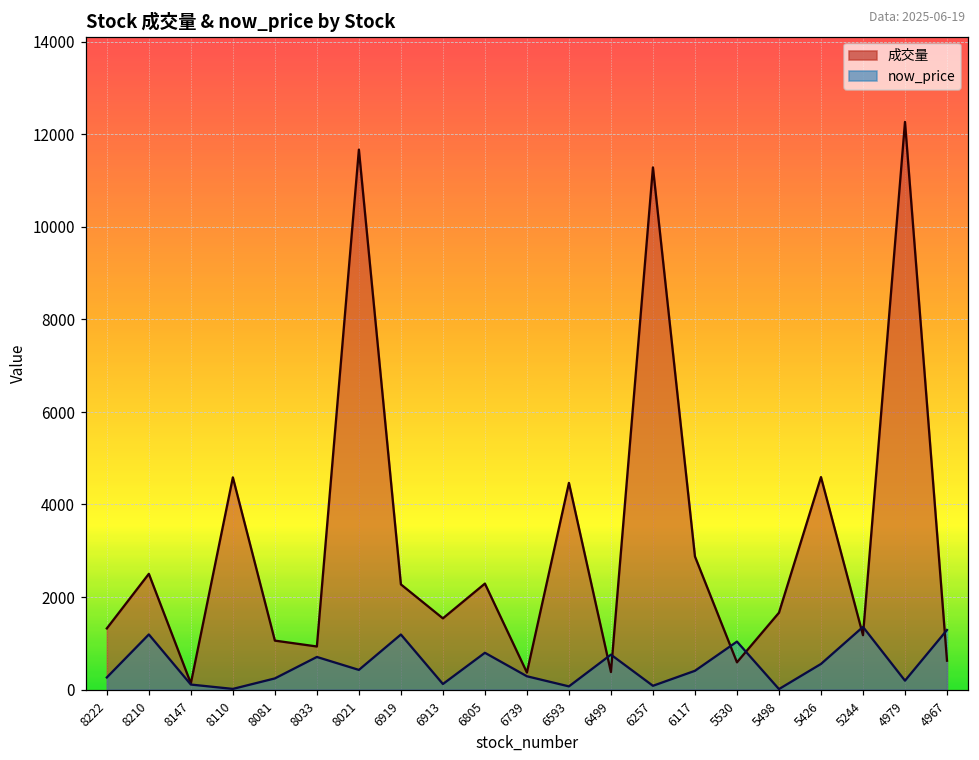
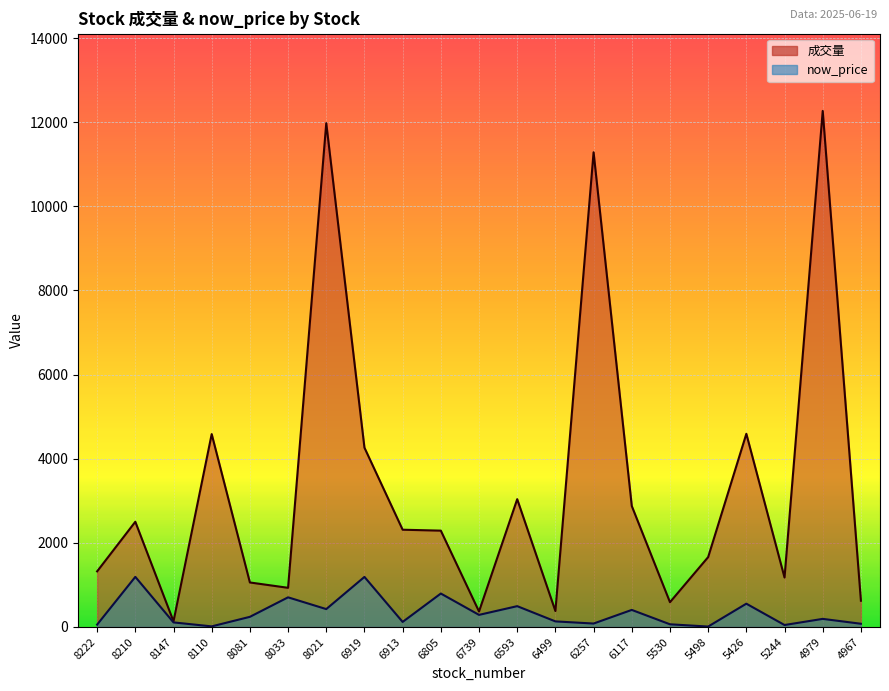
  {
    "成交量": {
      "8222": 1300,
      "8210": 2500,
      "8110": 4600,
      "8081": 1100,
      "8033": 900,
-     "8021": 11700,
-     "6919": 2300,
-     "6913": 1500,
+     "8021": 12000,
+     "6919": 4300,
+     "6913": 2300,
      "6805": 2300,
      "6739": 400,
-     "6593": 4500,
+     "6593": 3000,
      "6499": 400,
      "6257": 11300,
      "6117": 2900,
      "5530": 600,
      "5498": 1700,
      "5426": 4600,
      "5244": 1200,
      "4979": 12300,
      "4967": 600
    },
    "now_price": {
-     "8222": 300,
+     "8222": 100,
      "8210": 1200,
      "8110": 0,
      "8081": 200,
      "8033": 700,
      "8021": 400,
      "6919": 1200,
      "6913": 100,
      "6805": 800,
      "6739": 300,
-     "6593": 100,
-     "6499": 800,
+     "6593": 500,
+     "6499": 100,
      "6257": 100,
      "6117": 400,
-     "5530": 1000,
+     "5530": 100,
      "5498": 0,
      "5426": 600,
-     "5244": 1400,
+     "5244": 0,
      "4979": 200,
-     "4967": 1300
+     "4967": 100
    }
  }
